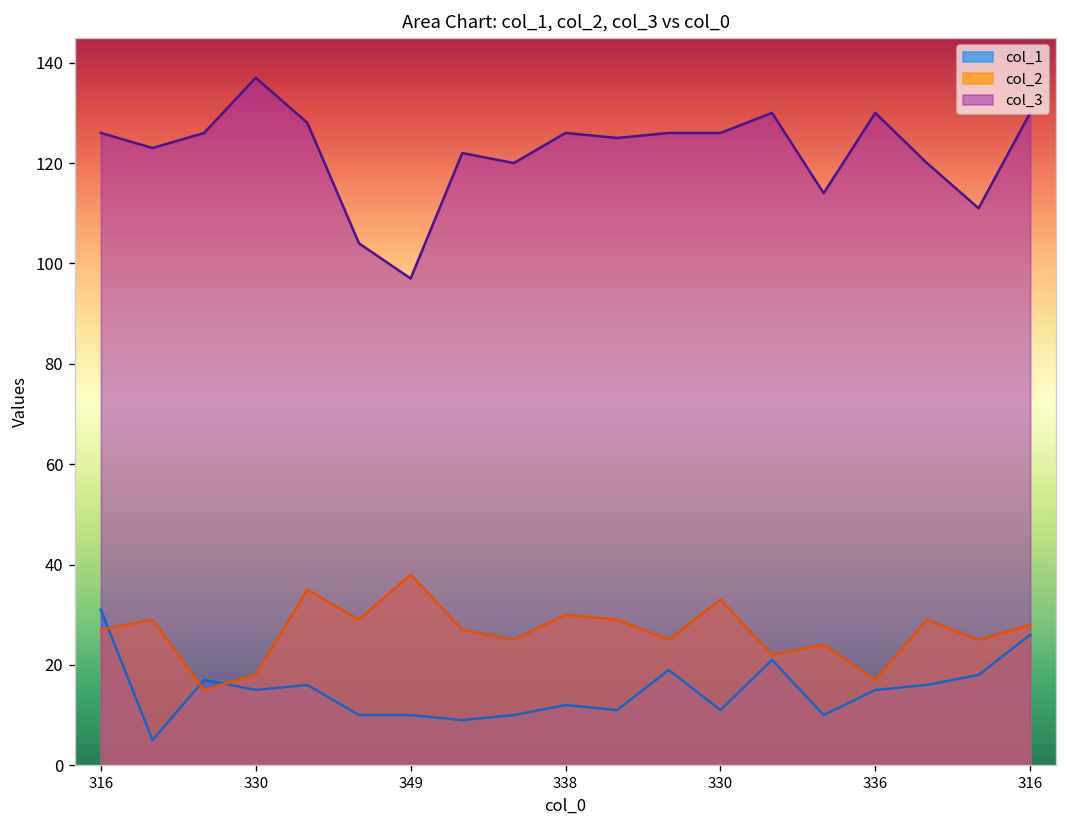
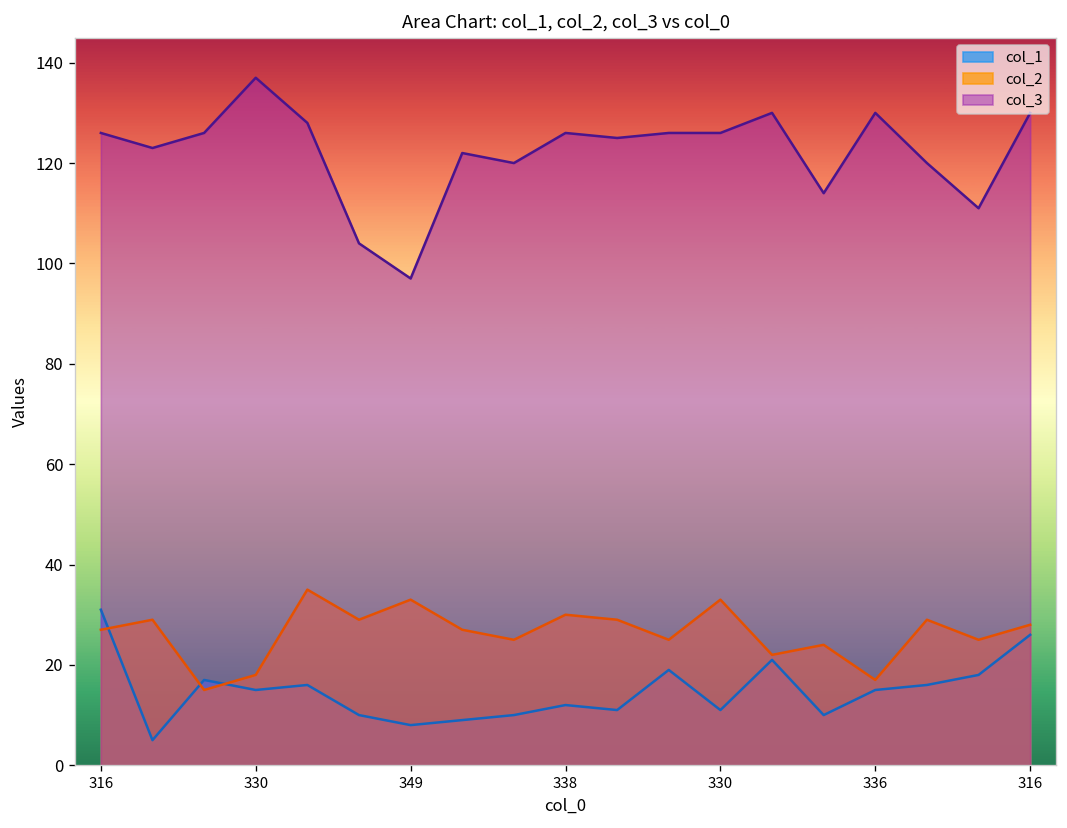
  {
    "col_1": {
-     "349": 10,
+     "349": 8,
      "338": 12,
      "336": 15
    },
    "col_2": {
-     "349": 38,
+     "349": 33,
      "338": 30,
      "336": 17
    },
    "col_3": {
      "349": 97,
      "338": 126,
      "336": 130
    }
  }
